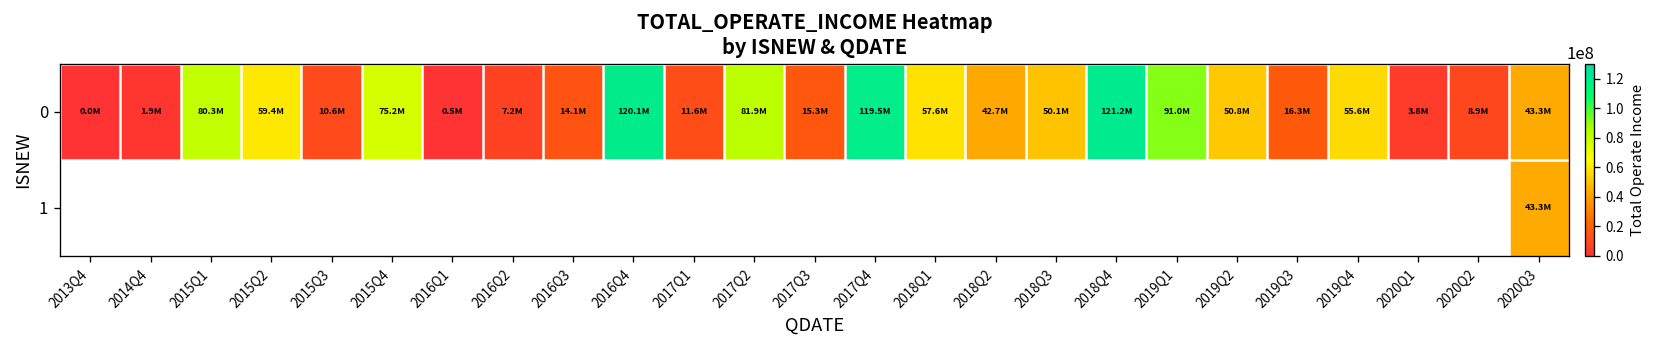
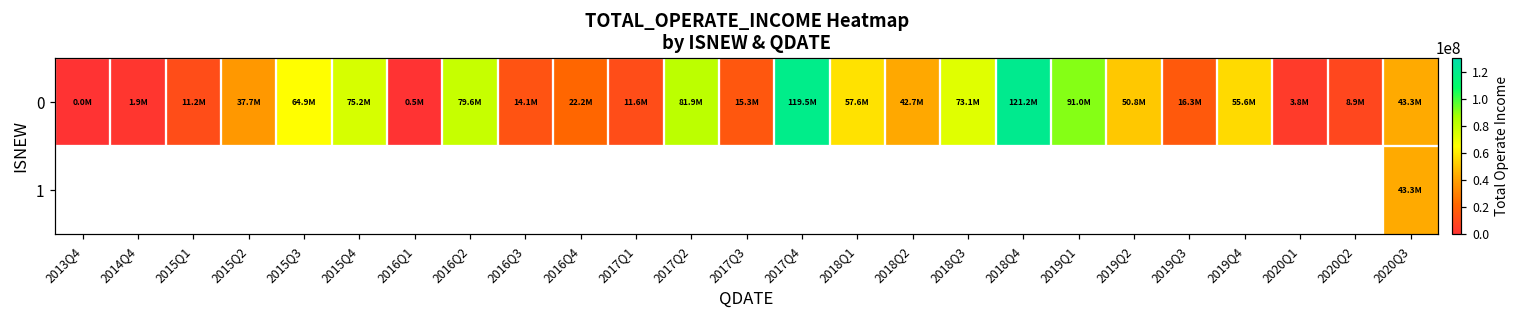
  {
    "0": {
      "2013Q4": "0.0M",
      "2014Q4": "1.9M",
-     "2015Q1": "80.3M",
-     "2015Q2": "59.4M",
-     "2015Q3": "10.6M",
+     "2015Q1": "11.2M",
+     "2015Q2": "37.7M",
+     "2015Q3": "64.9M",
      "2015Q4": "75.2M",
      "2016Q1": "0.5M",
-     "2016Q2": "7.2M",
+     "2016Q2": "79.6M",
      "2016Q3": "14.1M",
-     "2016Q4": "120.1M",
+     "2016Q4": "22.2M",
      "2017Q1": "11.6M",
      "2017Q2": "81.9M",
      "2017Q3": "15.3M",
      "2017Q4": "119.5M",
      "2018Q1": "57.6M",
      "2018Q2": "42.7M",
-     "2018Q3": "50.1M",
+     "2018Q3": "73.1M",
      "2018Q4": "121.2M",
      "2019Q1": "91.0M",
      "2019Q2": "50.8M",
      "2019Q3": "16.3M",
      "2019Q4": "55.6M",
      "2020Q1": "3.8M",
      "2020Q2": "8.9M",
      "2020Q3": "43.3M"
    },
    "1": {
      "2020Q3": "43.3M"
    }
  }
